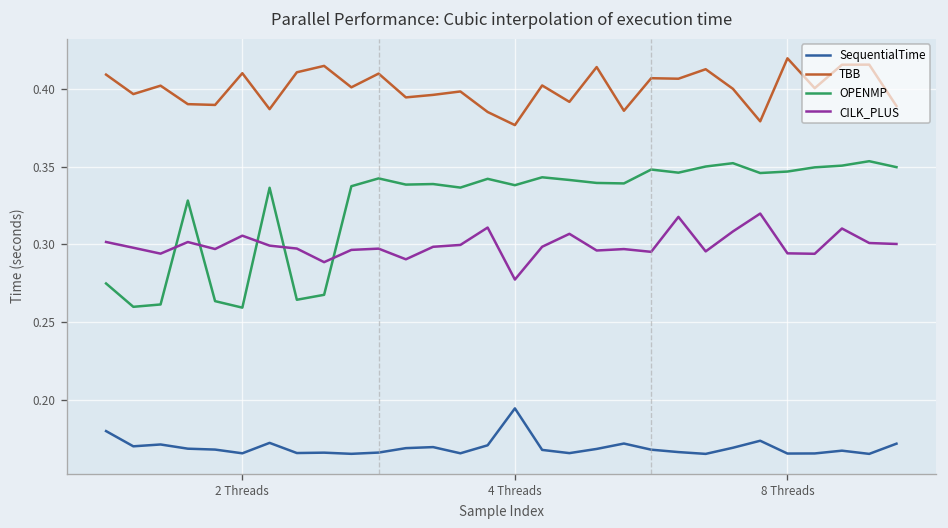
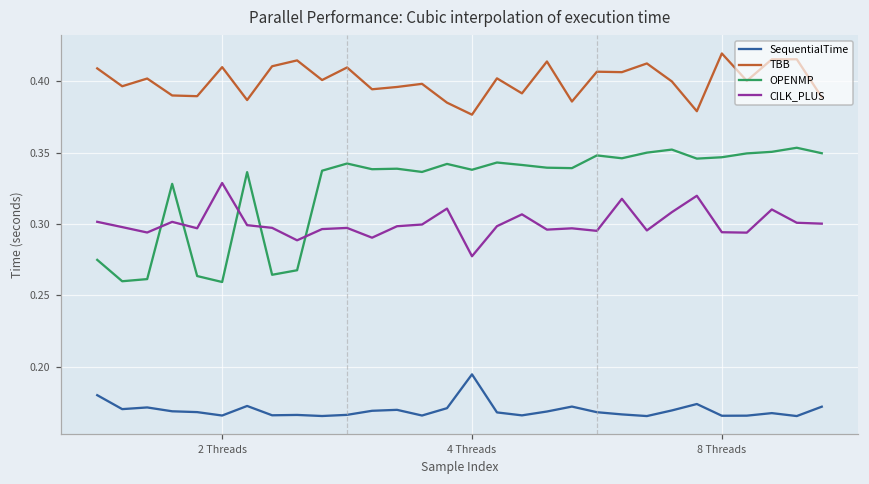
  {
    "SequentialTime": {
      "2 Threads": 0.166,
      "4 Threads": 0.195,
      "8 Threads": 0.166
    },
    "TBB": {
      "2 Threads": 0.410,
      "4 Threads": 0.377,
      "8 Threads": 0.420
    },
    "OPENMP": {
      "2 Threads": 0.259,
      "4 Threads": 0.338,
      "8 Threads": 0.347
    },
    "CILK_PLUS": {
-     "2 Threads": 0.306,
+     "2 Threads": 0.329,
      "4 Threads": 0.277,
      "8 Threads": 0.294
    }
  }
